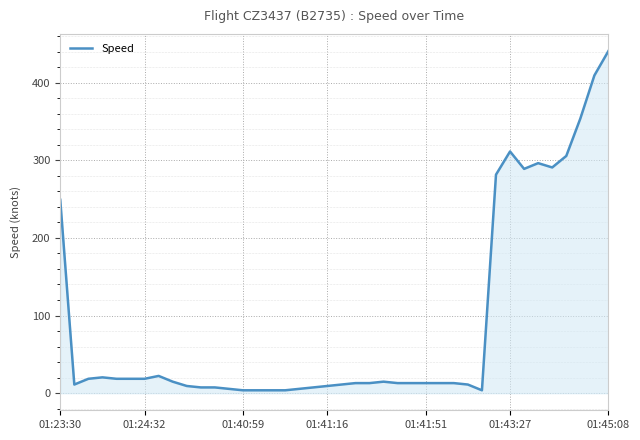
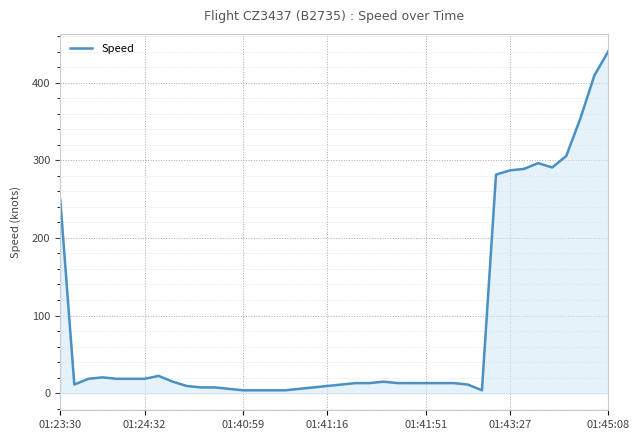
  {
    "01:23:30": 250,
    "01:24:32": 20,
-   "01:43:27": 310,
+   "01:43:27": 290,
    "01:45:08": 440
  }
